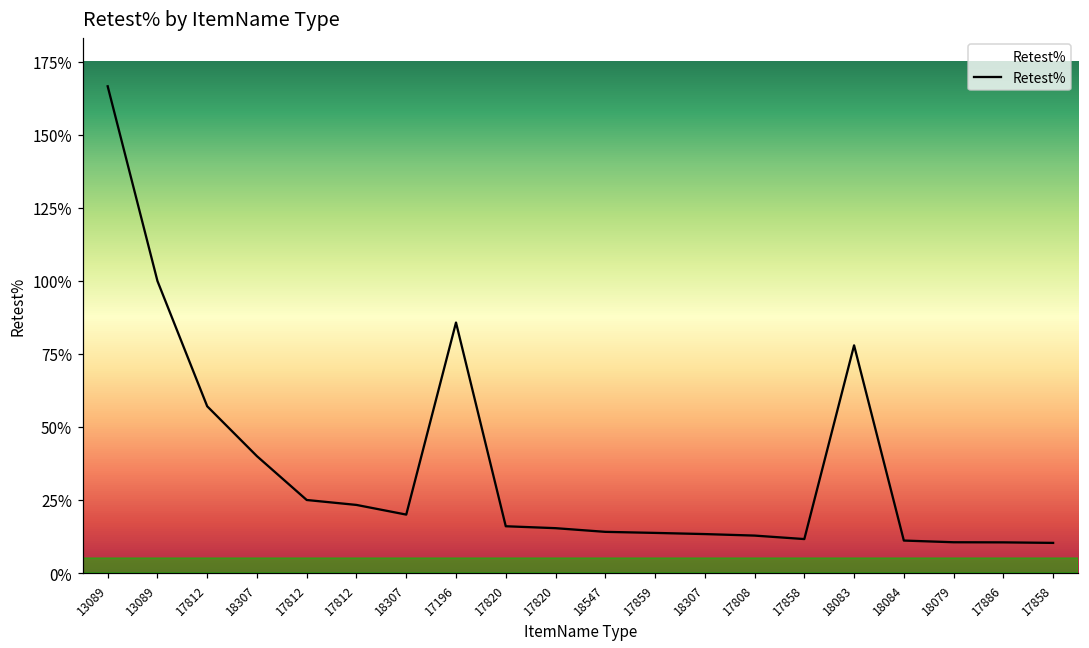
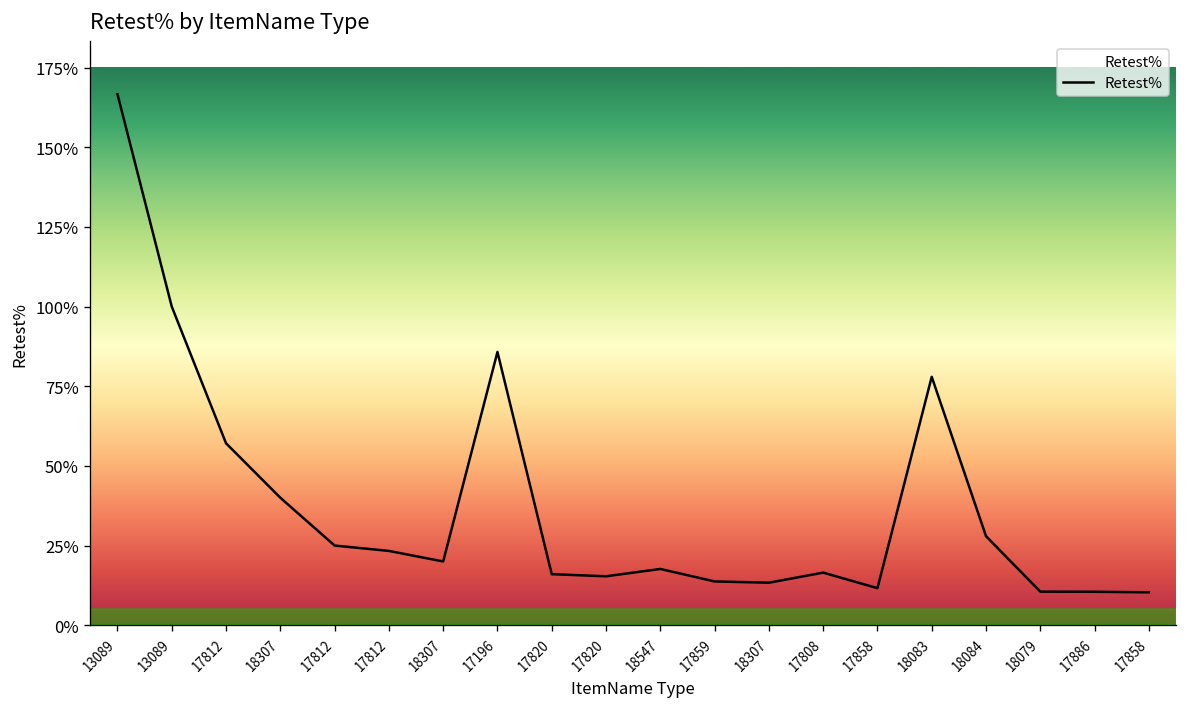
  {
    "17196": "86%",
-   "18547": "14%",
+   "18547": "18%",
    "17859": "14%",
-   "17808": "13%",
+   "17808": "17%",
    "18083": "78%",
-   "18084": "11%",
+   "18084": "28%",
    "18079": "11%",
    "17886": "10%"
  }
